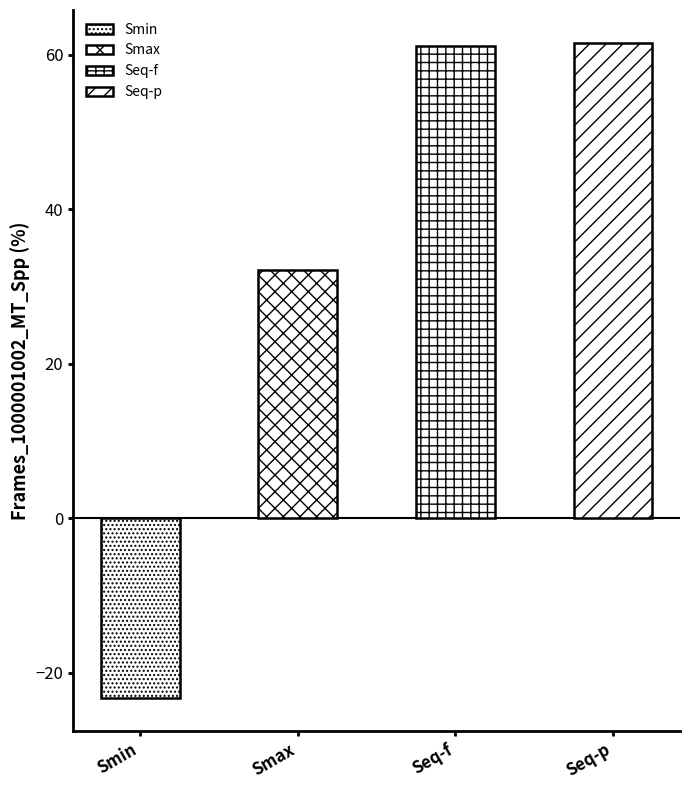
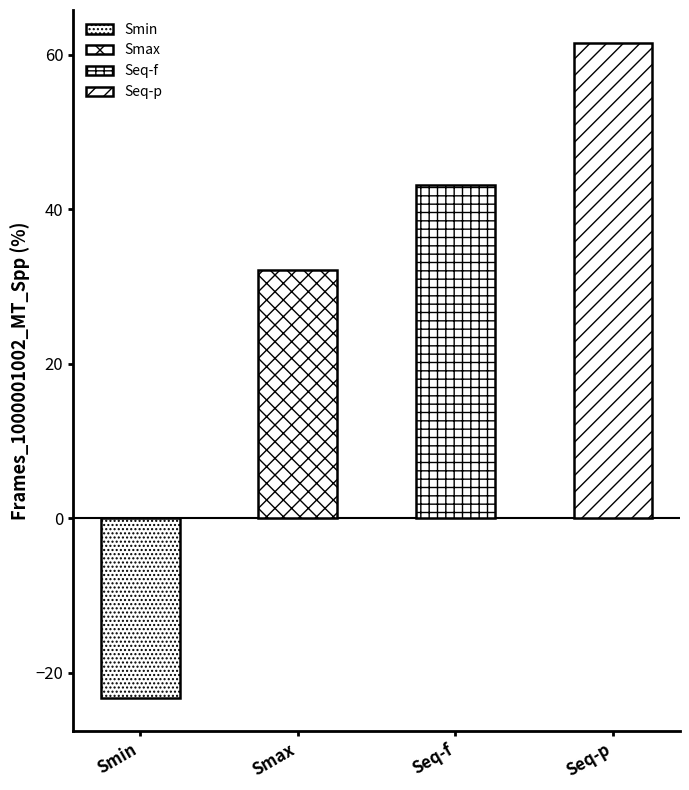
  {
    "Smin": -23,
    "Smax": 32,
-   "Seq-f": 61,
+   "Seq-f": 43,
    "Seq-p": 62
  }
